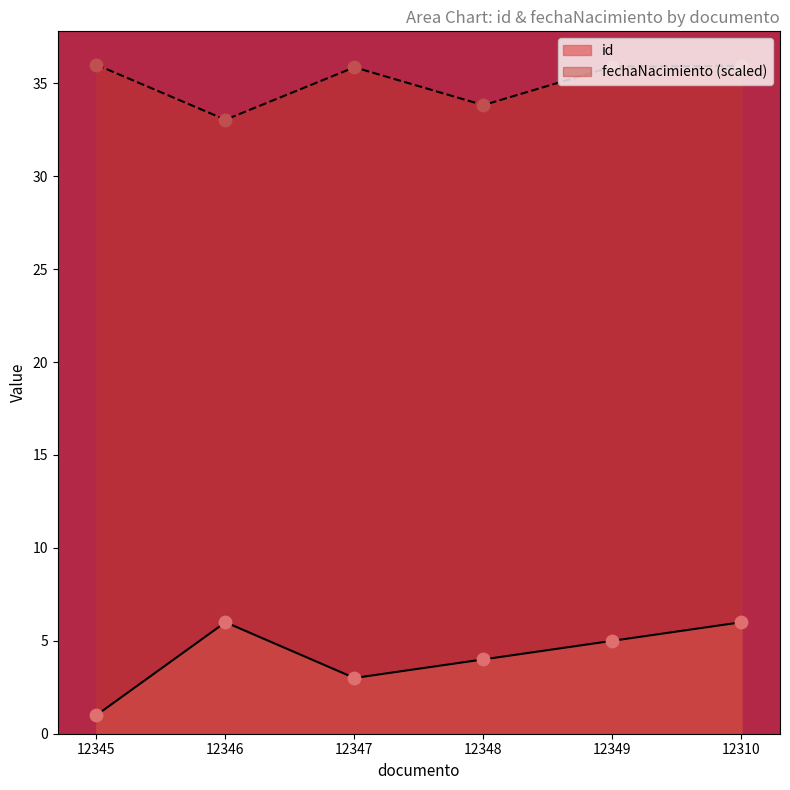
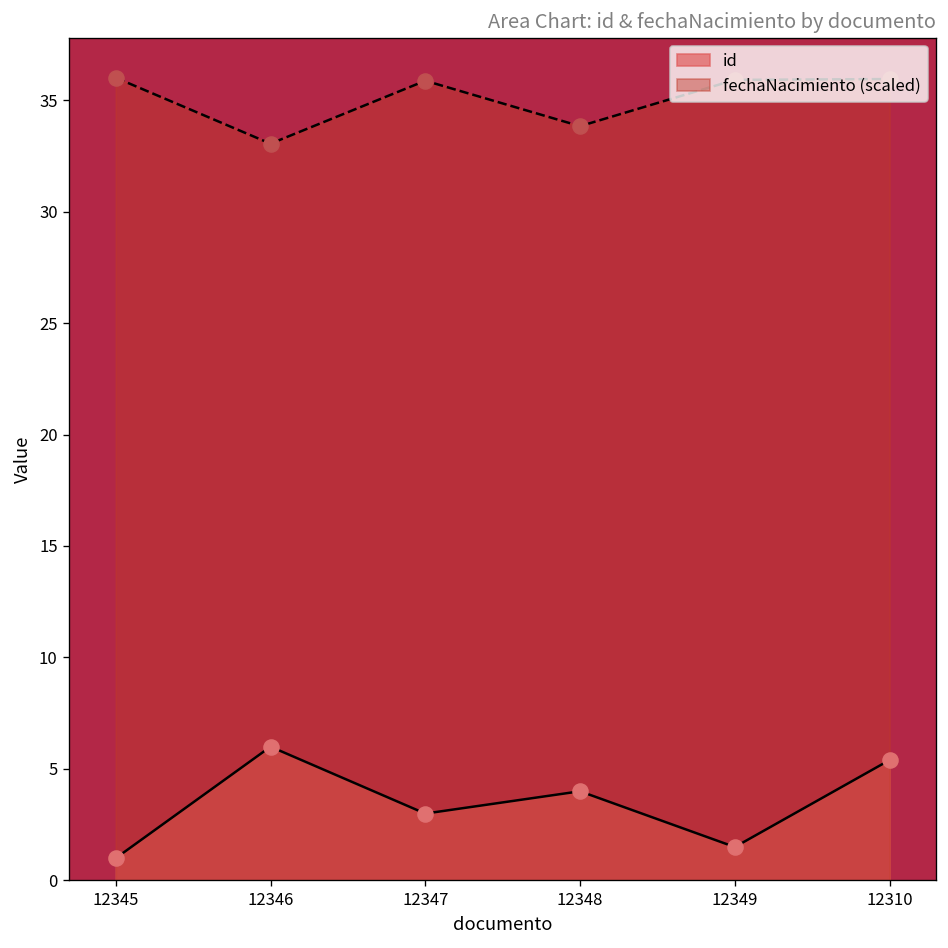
  {
    "id": {
      "12345": 1.0,
      "12346": 6.0,
      "12347": 3.0,
      "12348": 4.0,
-     "12349": 5.0,
-     "12310": 6.0
+     "12349": 1.5,
+     "12310": 5.4
    },
    "fechaNacimiento (scaled)": {
      "12345": 36.0,
      "12346": 33.0,
      "12347": 35.9,
      "12348": 33.8
    }
  }
